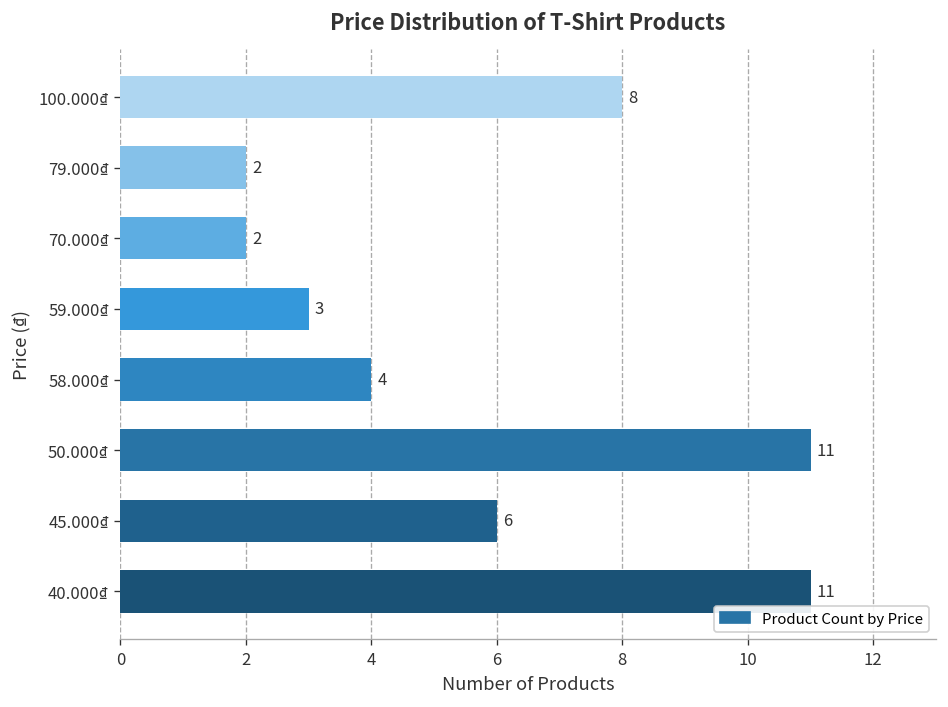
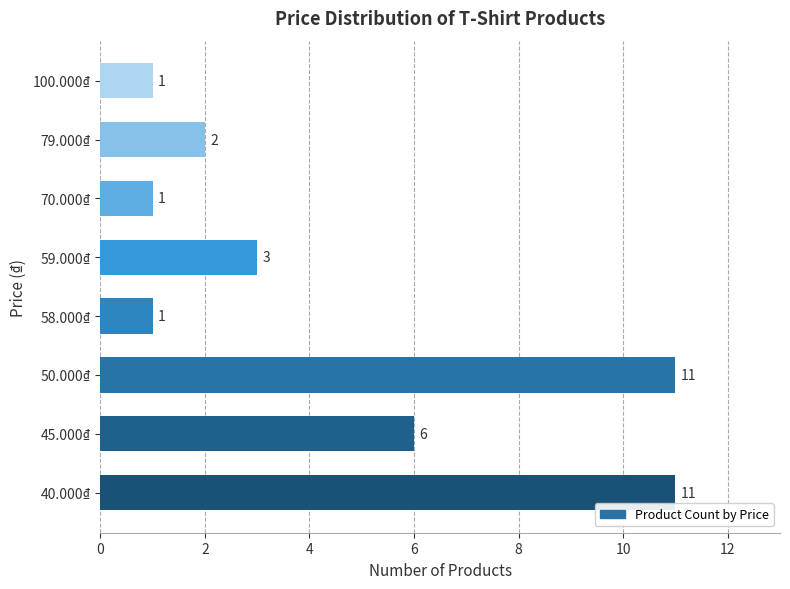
  {
-   "100.000₫": 8,
+   "100.000₫": 1,
    "79.000₫": 2,
-   "70.000₫": 2,
+   "70.000₫": 1,
    "59.000₫": 3,
-   "58.000₫": 4,
+   "58.000₫": 1,
    "50.000₫": 11,
    "45.000₫": 6,
    "40.000₫": 11
  }
